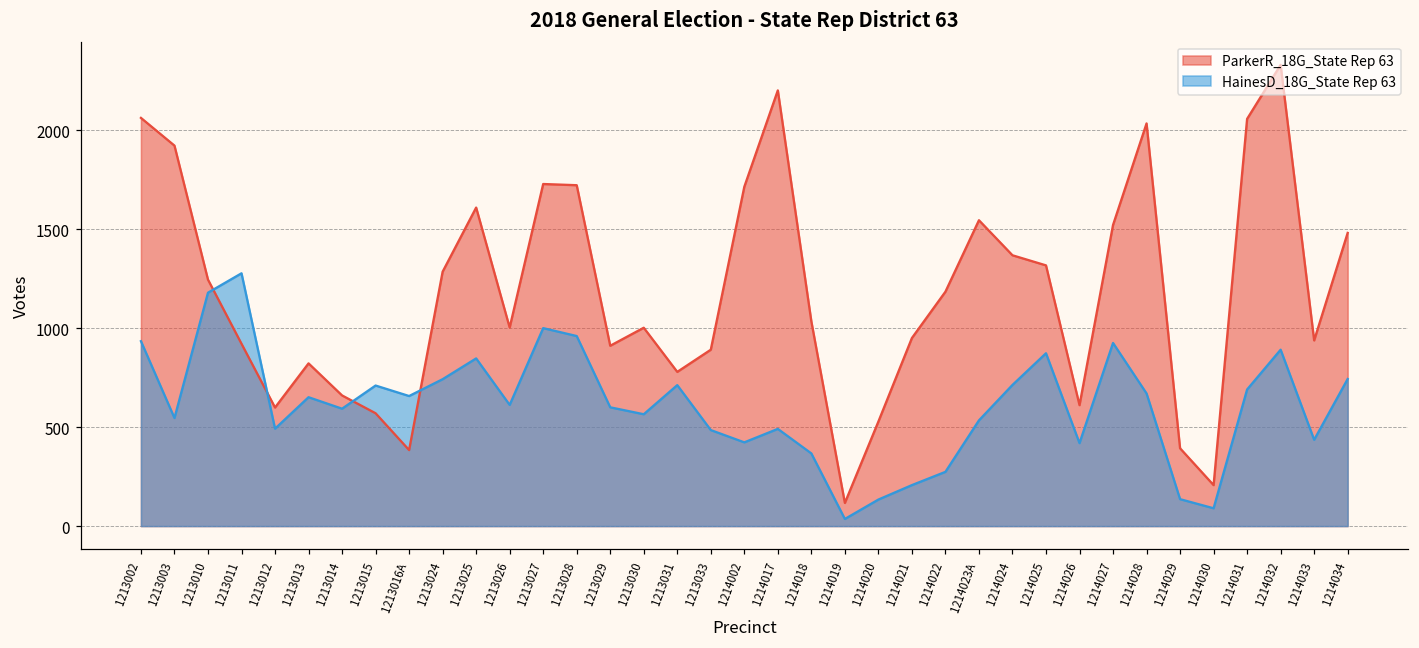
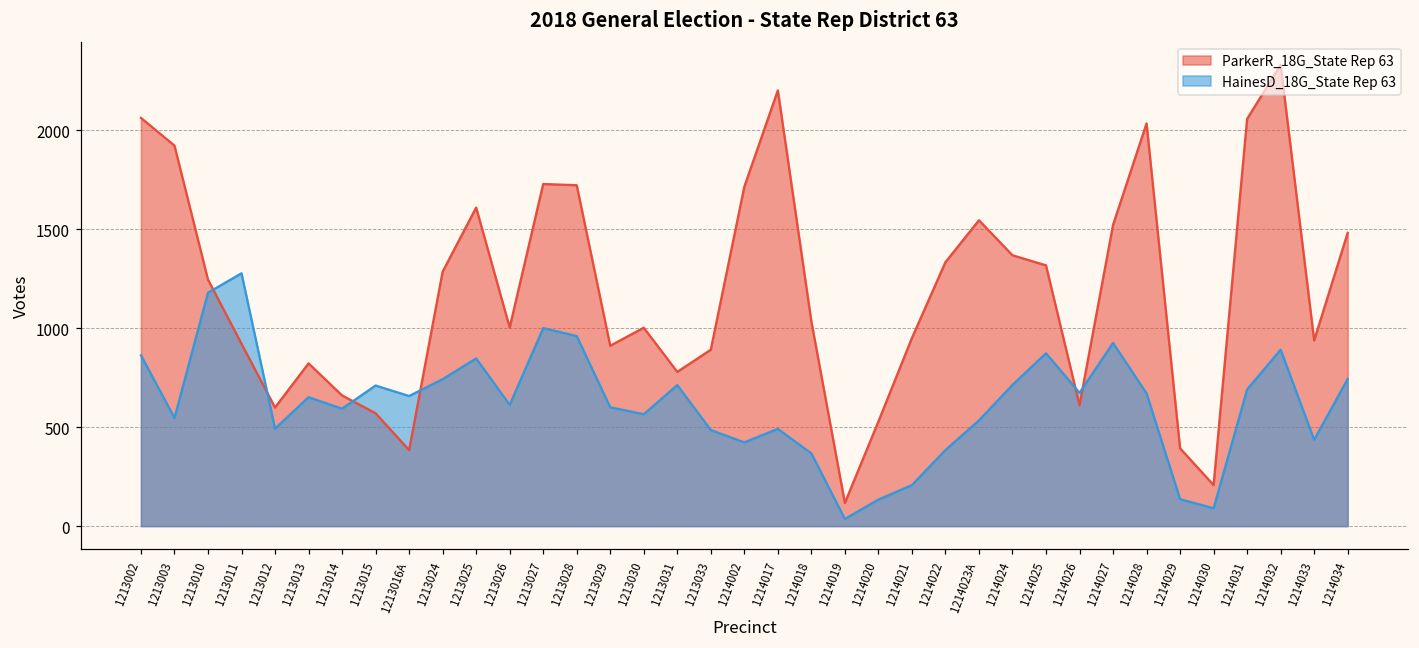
  {
    "ParkerR_18G_State Rep 63": {
      "1213002": 2060,
      "1213003": 1920,
      "1213010": 1250,
      "1213011": 920,
      "1213012": 600,
      "1213013": 820,
      "1213014": 660,
      "1213015": 570,
      "1213016A": 380,
      "1213024": 1290,
      "1213025": 1610,
      "1213026": 1000,
      "1213027": 1730,
      "1213028": 1720,
      "1213029": 910,
      "1213030": 1000,
      "1213031": 780,
      "1213033": 890,
      "1214002": 1710,
      "1214017": 2200,
      "1214018": 1030,
      "1214019": 120,
      "1214020": 530,
      "1214021": 950,
-     "1214022": 1180,
+     "1214022": 1330,
      "1214023A": 1550,
      "1214024": 1370,
      "1214025": 1320,
      "1214026": 610,
      "1214027": 1520,
      "1214028": 2030,
      "1214029": 390,
      "1214030": 210,
      "1214031": 2060,
      "1214033": 940,
      "1214034": 1480
    },
    "HainesD_18G_State Rep 63": {
-     "1213002": 930,
+     "1213002": 860,
      "1213003": 550,
      "1213010": 1180,
      "1213011": 1280,
      "1213012": 490,
      "1213013": 650,
      "1213014": 590,
      "1213015": 710,
      "1213016A": 660,
      "1213024": 740,
      "1213025": 850,
      "1213026": 610,
      "1213027": 1000,
      "1213028": 960,
      "1213029": 600,
      "1213030": 570,
      "1213031": 710,
      "1213033": 490,
      "1214002": 420,
      "1214017": 490,
      "1214018": 370,
      "1214019": 40,
      "1214020": 130,
      "1214021": 210,
-     "1214022": 270,
+     "1214022": 380,
      "1214023A": 530,
      "1214024": 710,
      "1214025": 870,
-     "1214026": 420,
+     "1214026": 670,
      "1214027": 930,
      "1214028": 670,
      "1214029": 140,
      "1214030": 90,
      "1214031": 690,
      "1214032": 890,
      "1214033": 440,
      "1214034": 740
    }
  }
